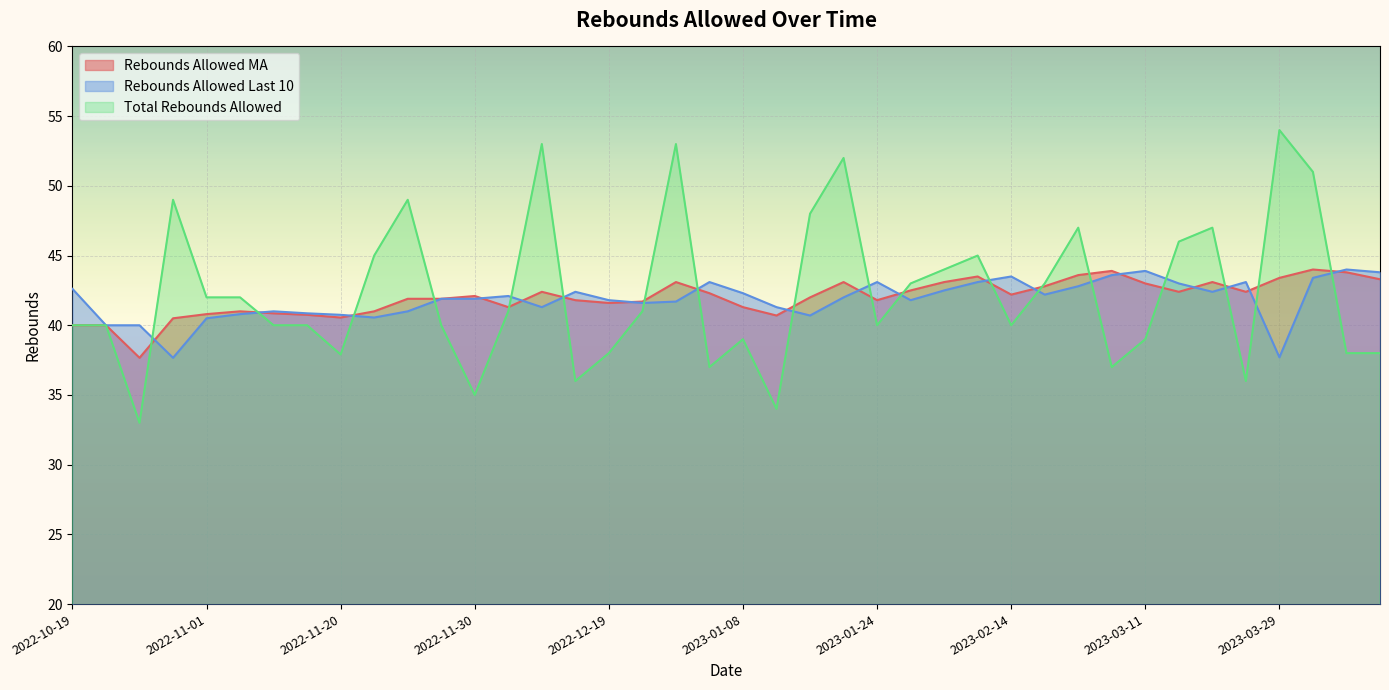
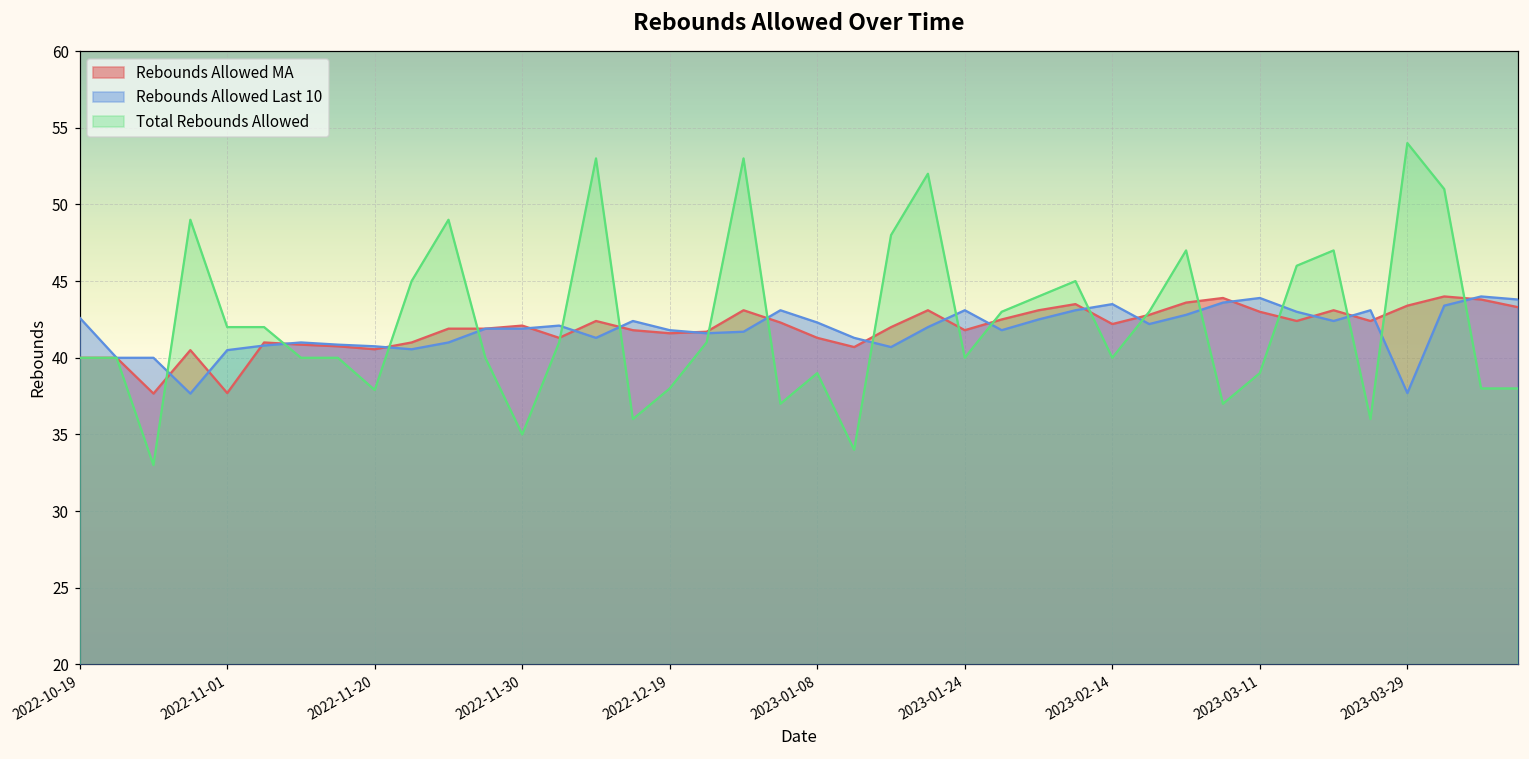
  {
    "Rebounds Allowed MA": {
-     "2022-11-01": 40.8,
+     "2022-11-01": 37.7,
      "2022-11-20": 40.6,
      "2022-11-30": 42.1,
      "2022-12-19": 41.6,
      "2023-01-08": 41.3,
      "2023-01-24": 41.8,
      "2023-02-14": 42.2,
      "2023-03-11": 43.0,
      "2023-03-29": 43.4
    },
    "Rebounds Allowed Last 10": {
      "2022-10-19": 42.6,
      "2022-11-01": 40.5,
      "2022-11-20": 40.8,
      "2022-11-30": 41.9,
      "2022-12-19": 41.8,
      "2023-01-08": 42.3,
      "2023-01-24": 43.1,
      "2023-02-14": 43.5,
      "2023-03-11": 43.9,
      "2023-03-29": 37.7
    },
    "Total Rebounds Allowed": {
      "2022-11-01": 42.0,
      "2022-11-20": 37.9,
      "2022-11-30": 35.0,
      "2022-12-19": 38.0,
      "2023-01-08": 39.0,
      "2023-01-24": 40.0,
      "2023-02-14": 40.0,
      "2023-03-11": 39.0,
      "2023-03-29": 54.0
    }
  }
